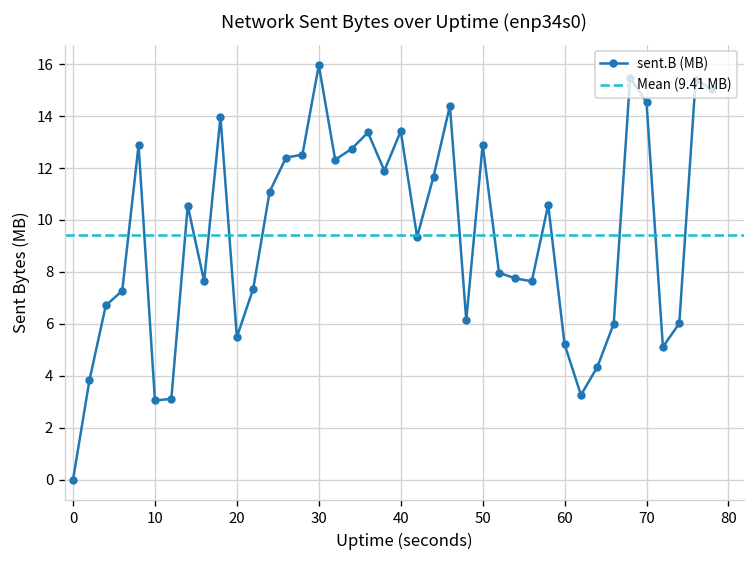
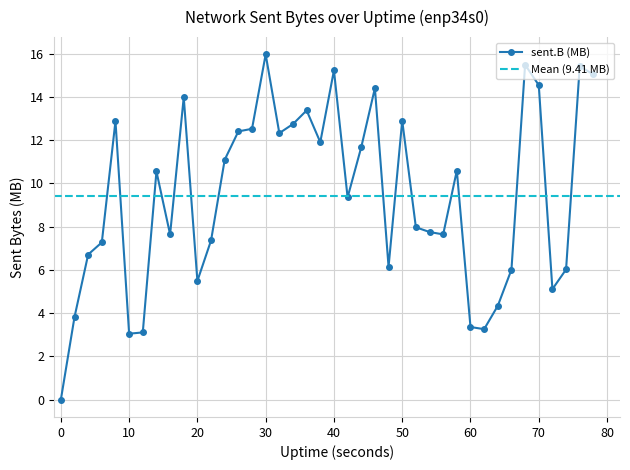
  {
    "0": 0.0,
    "10": 3.1,
    "20": 5.5,
    "30": 16.0,
-   "40": 13.4,
+   "40": 15.2,
    "50": 12.9,
-   "60": 5.2,
+   "60": 3.4,
    "70": 14.5
  }
